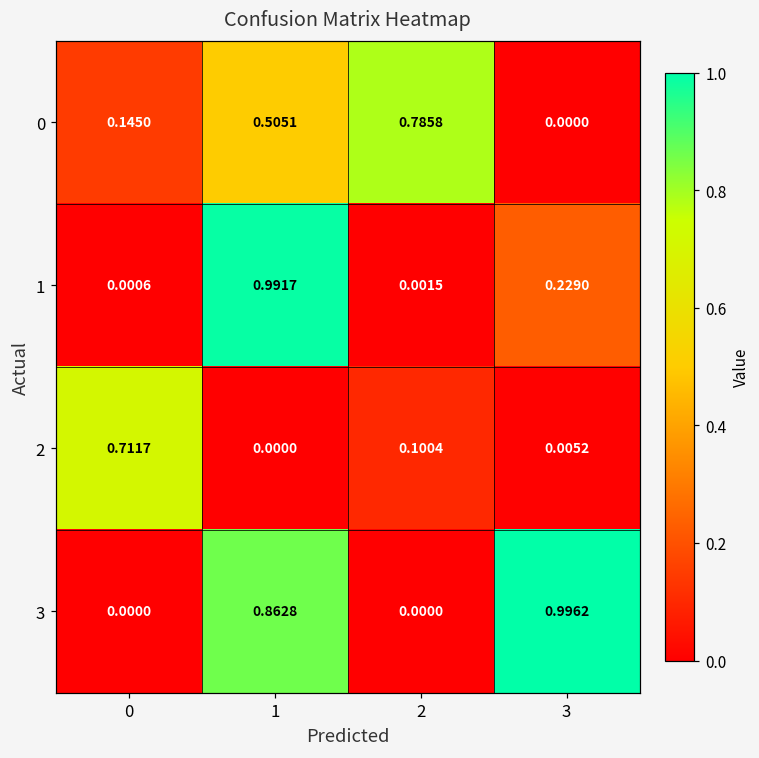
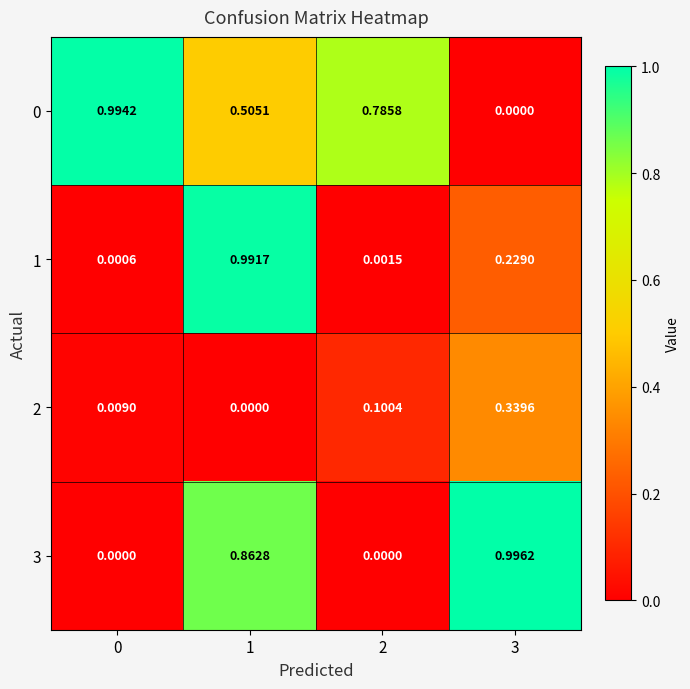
  {
    "0": {
-     "0": 0.1450,
+     "0": 0.9942,
      "1": 0.5051,
      "2": 0.7858,
      "3": 0.0000
    },
    "1": {
      "0": 0.0006,
      "1": 0.9917,
      "2": 0.0015,
      "3": 0.2290
    },
    "2": {
-     "0": 0.7117,
+     "0": 0.0090,
      "1": 0.0000,
      "2": 0.1004,
-     "3": 0.0052
+     "3": 0.3396
    },
    "3": {
      "0": 0.0000,
      "1": 0.8628,
      "2": 0.0000,
      "3": 0.9962
    }
  }
